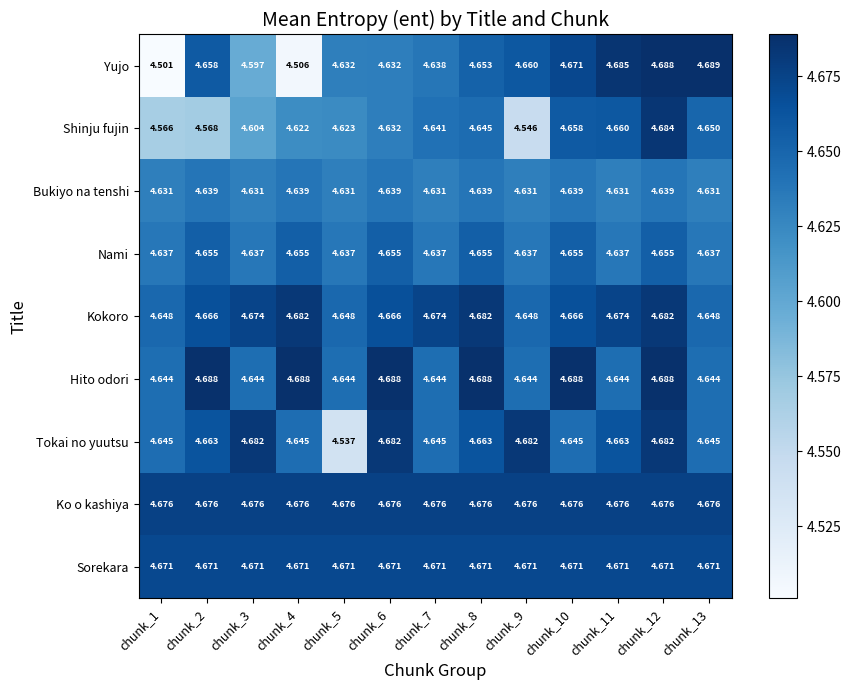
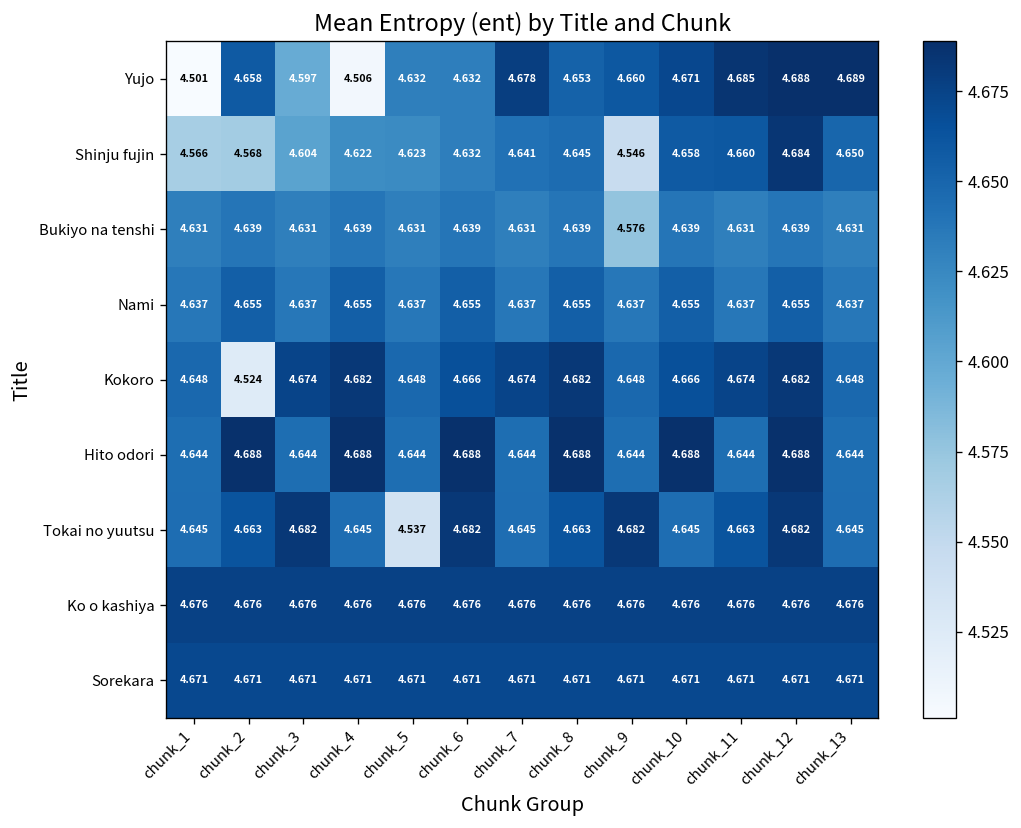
  {
    "Yujo": {
      "chunk_1": 4.501,
      "chunk_2": 4.658,
      "chunk_3": 4.597,
      "chunk_4": 4.506,
      "chunk_5": 4.632,
      "chunk_6": 4.632,
-     "chunk_7": 4.638,
+     "chunk_7": 4.678,
      "chunk_8": 4.653,
      "chunk_9": 4.660,
      "chunk_10": 4.671,
      "chunk_11": 4.685,
      "chunk_12": 4.688,
      "chunk_13": 4.689
    },
    "Shinju fujin": {
      "chunk_1": 4.566,
      "chunk_2": 4.568,
      "chunk_3": 4.604,
      "chunk_4": 4.622,
      "chunk_5": 4.623,
      "chunk_6": 4.632,
      "chunk_7": 4.641,
      "chunk_8": 4.645,
      "chunk_9": 4.546,
      "chunk_10": 4.658,
      "chunk_11": 4.660,
      "chunk_12": 4.684,
      "chunk_13": 4.650
    },
    "Bukiyo na tenshi": {
      "chunk_1": 4.631,
      "chunk_2": 4.639,
      "chunk_3": 4.631,
      "chunk_4": 4.639,
      "chunk_5": 4.631,
      "chunk_6": 4.639,
      "chunk_7": 4.631,
      "chunk_8": 4.639,
-     "chunk_9": 4.631,
+     "chunk_9": 4.576,
      "chunk_10": 4.639,
      "chunk_11": 4.631,
      "chunk_12": 4.639,
      "chunk_13": 4.631
    },
    "Nami": {
      "chunk_1": 4.637,
      "chunk_2": 4.655,
      "chunk_3": 4.637,
      "chunk_4": 4.655,
      "chunk_5": 4.637,
      "chunk_6": 4.655,
      "chunk_7": 4.637,
      "chunk_8": 4.655,
      "chunk_9": 4.637,
      "chunk_10": 4.655,
      "chunk_11": 4.637,
      "chunk_12": 4.655,
      "chunk_13": 4.637
    },
    "Kokoro": {
      "chunk_1": 4.648,
-     "chunk_2": 4.666,
+     "chunk_2": 4.524,
      "chunk_3": 4.674,
      "chunk_4": 4.682,
      "chunk_5": 4.648,
      "chunk_6": 4.666,
      "chunk_7": 4.674,
      "chunk_8": 4.682,
      "chunk_9": 4.648,
      "chunk_10": 4.666,
      "chunk_11": 4.674,
      "chunk_12": 4.682,
      "chunk_13": 4.648
    },
    "Hito odori": {
      "chunk_1": 4.644,
      "chunk_2": 4.688,
      "chunk_3": 4.644,
      "chunk_4": 4.688,
      "chunk_5": 4.644,
      "chunk_6": 4.688,
      "chunk_7": 4.644,
      "chunk_8": 4.688,
      "chunk_9": 4.644,
      "chunk_10": 4.688,
      "chunk_11": 4.644,
      "chunk_12": 4.688,
      "chunk_13": 4.644
    },
    "Tokai no yuutsu": {
      "chunk_1": 4.645,
      "chunk_2": 4.663,
      "chunk_3": 4.682,
      "chunk_4": 4.645,
      "chunk_5": 4.537,
      "chunk_6": 4.682,
      "chunk_7": 4.645,
      "chunk_8": 4.663,
      "chunk_9": 4.682,
      "chunk_10": 4.645,
      "chunk_11": 4.663,
      "chunk_12": 4.682,
      "chunk_13": 4.645
    },
    "Ko o kashiya": {
      "chunk_1": 4.676,
      "chunk_2": 4.676,
      "chunk_3": 4.676,
      "chunk_4": 4.676,
      "chunk_5": 4.676,
      "chunk_6": 4.676,
      "chunk_7": 4.676,
      "chunk_8": 4.676,
      "chunk_9": 4.676,
      "chunk_10": 4.676,
      "chunk_11": 4.676,
      "chunk_12": 4.676,
      "chunk_13": 4.676
    },
    "Sorekara": {
      "chunk_1": 4.671,
      "chunk_2": 4.671,
      "chunk_3": 4.671,
      "chunk_4": 4.671,
      "chunk_5": 4.671,
      "chunk_6": 4.671,
      "chunk_7": 4.671,
      "chunk_8": 4.671,
      "chunk_9": 4.671,
      "chunk_10": 4.671,
      "chunk_11": 4.671,
      "chunk_12": 4.671,
      "chunk_13": 4.671
    }
  }
